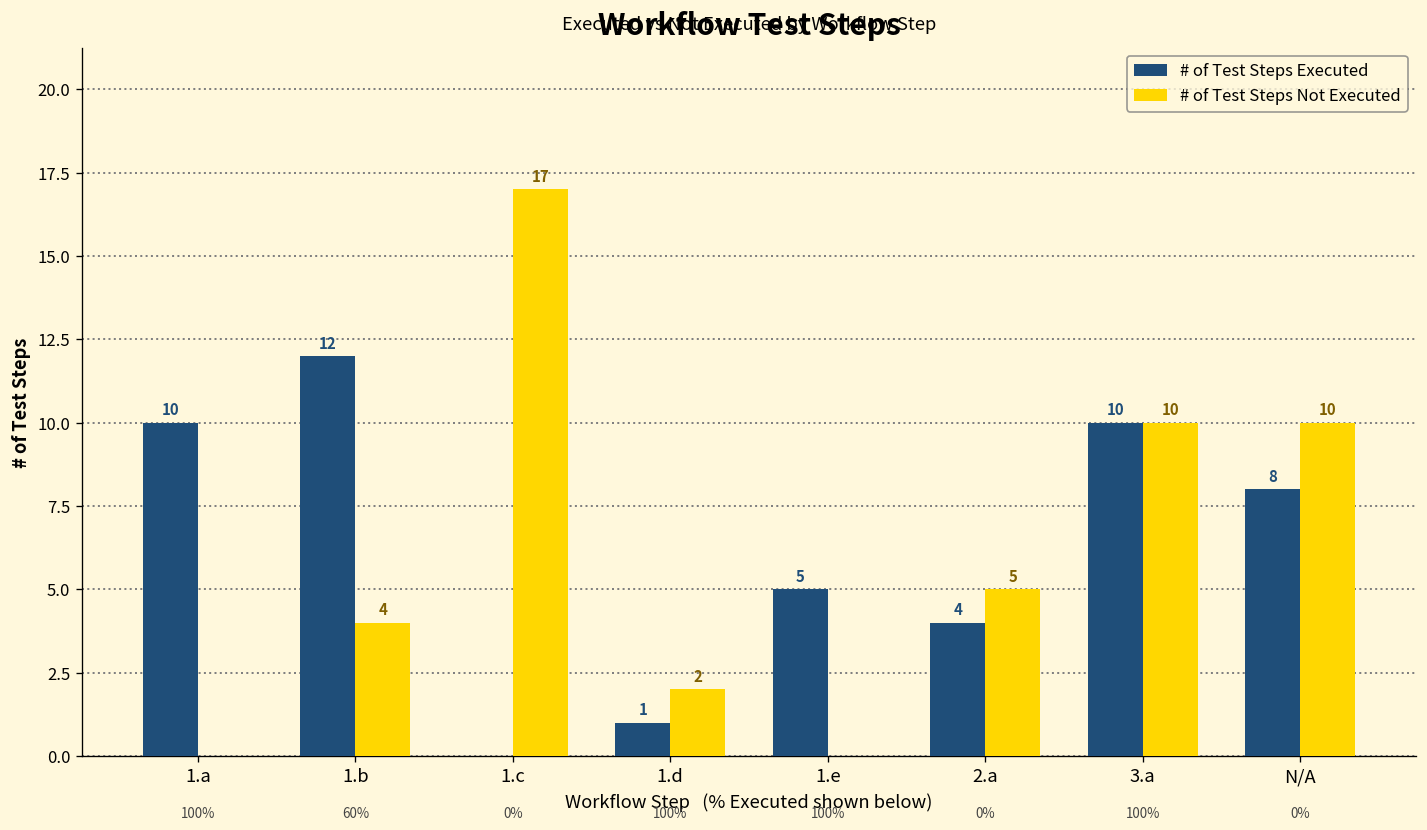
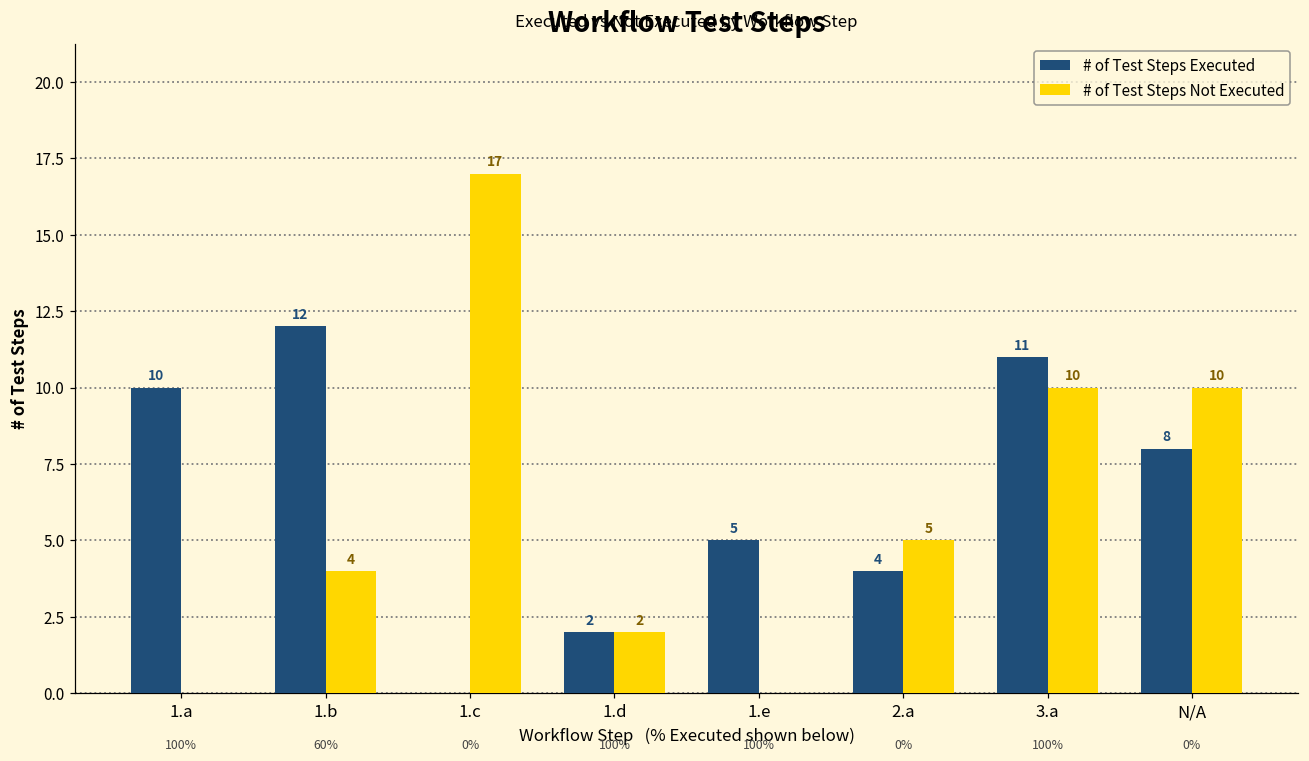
  {
    "# of Test Steps Executed": {
      "1.a": 10,
      "1.b": 12,
-     "1.d": 1,
+     "1.d": 2,
      "1.e": 5,
      "2.a": 4,
-     "3.a": 10,
+     "3.a": 11,
      "N/A": 8
    },
    "# of Test Steps Not Executed": {
      "1.b": 4,
      "1.c": 17,
      "1.d": 2,
      "2.a": 5,
      "3.a": 10,
      "N/A": 10
    }
  }
